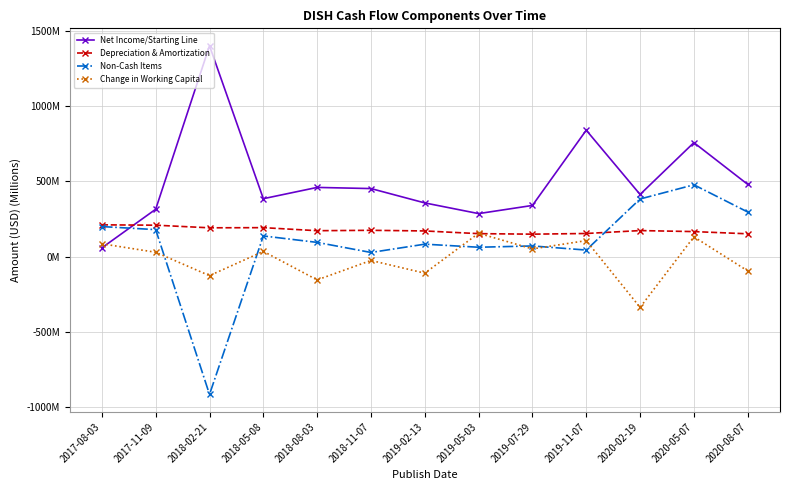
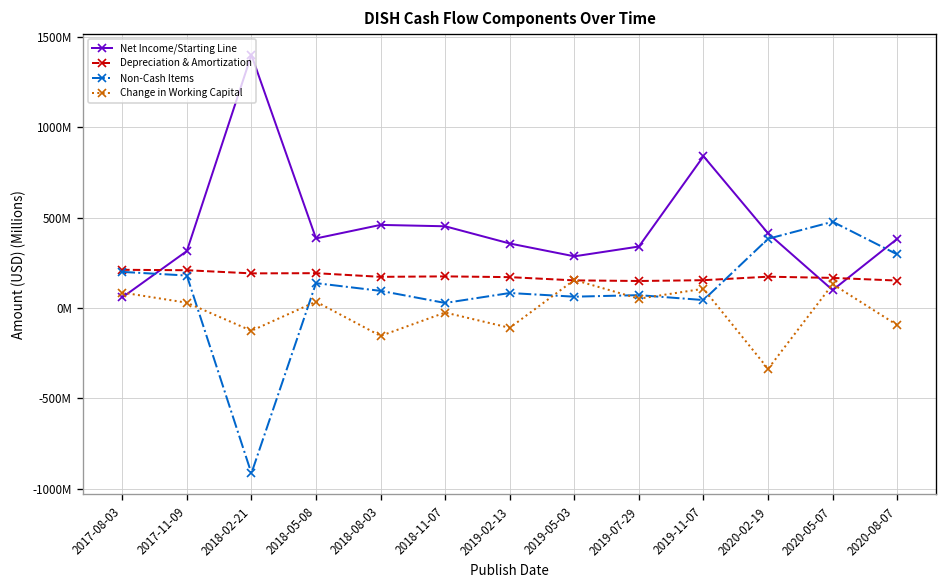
  {
    "Net Income/Starting Line": {
      "2017-08-03": 60000000,
      "2017-11-09": 320000000,
      "2018-05-08": 390000000,
      "2018-08-03": 460000000,
      "2018-11-07": 450000000,
      "2019-02-13": 360000000,
      "2019-05-03": 290000000,
      "2019-07-29": 340000000,
      "2019-11-07": 840000000,
      "2020-02-19": 410000000,
-     "2020-05-07": 760000000,
-     "2020-08-07": 480000000
+     "2020-05-07": 100000000,
+     "2020-08-07": 380000000
    },
    "Depreciation & Amortization": {
      "2017-11-09": 210000000,
      "2018-02-21": 190000000,
      "2018-05-08": 190000000,
      "2018-08-03": 170000000,
      "2018-11-07": 180000000,
      "2019-02-13": 170000000,
      "2019-07-29": 150000000,
      "2019-11-07": 150000000,
      "2020-02-19": 170000000,
      "2020-05-07": 170000000,
      "2020-08-07": 150000000
    },
    "Non-Cash Items": {
      "2017-11-09": 180000000,
      "2018-02-21": -910000000,
      "2018-05-08": 140000000,
      "2018-08-03": 100000000,
      "2018-11-07": 30000000,
      "2019-02-13": 80000000,
      "2019-05-03": 60000000,
      "2019-07-29": 70000000,
      "2019-11-07": 40000000,
      "2020-02-19": 380000000,
      "2020-05-07": 480000000,
      "2020-08-07": 300000000
    },
    "Change in Working Capital": {
      "2017-08-03": 90000000,
      "2017-11-09": 30000000,
      "2018-02-21": -130000000,
      "2018-05-08": 40000000,
      "2018-08-03": -150000000,
      "2018-11-07": -20000000,
      "2019-02-13": -110000000,
      "2019-07-29": 50000000,
      "2019-11-07": 110000000,
      "2020-02-19": -340000000,
      "2020-05-07": 130000000,
      "2020-08-07": -90000000
    }
  }
